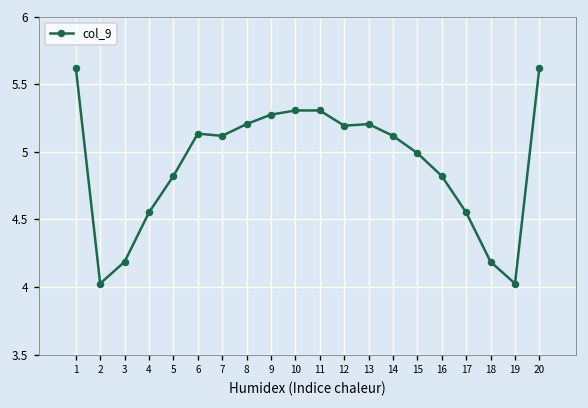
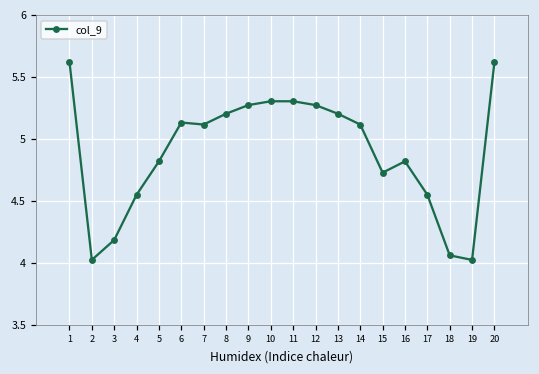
  {
    "1": 5.62,
    "2": 4.03,
    "3": 4.19,
    "4": 4.55,
    "5": 4.82,
    "6": 5.14,
    "7": 5.12,
    "8": 5.21,
    "9": 5.28,
    "10": 5.31,
    "11": 5.31,
-   "12": 5.19,
+   "12": 5.28,
    "13": 5.21,
    "14": 5.12,
-   "15": 4.99,
+   "15": 4.73,
    "16": 4.82,
    "17": 4.55,
-   "18": 4.19,
+   "18": 4.06,
    "19": 4.03,
    "20": 5.62
  }
